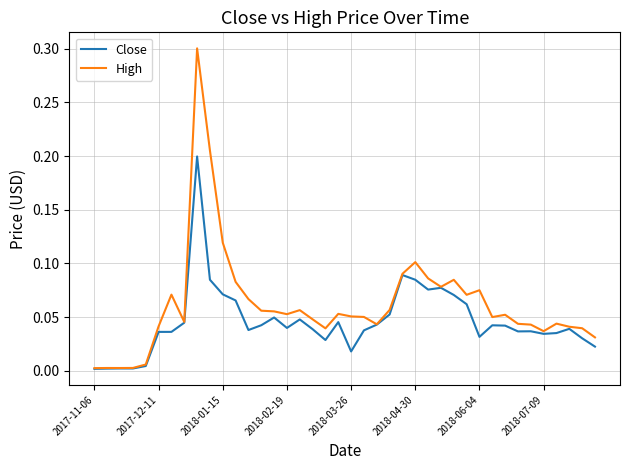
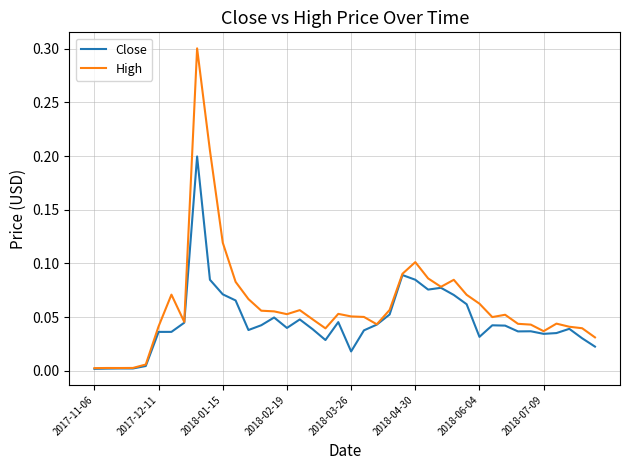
  {
    "Close": {
      "2017-12-11": 0.036,
      "2018-01-15": 0.071,
      "2018-02-19": 0.040,
      "2018-03-26": 0.018,
      "2018-04-30": 0.085,
      "2018-06-04": 0.032,
      "2018-07-09": 0.034
    },
    "High": {
      "2017-12-11": 0.041,
      "2018-01-15": 0.119,
      "2018-02-19": 0.053,
      "2018-03-26": 0.051,
      "2018-04-30": 0.101,
-     "2018-06-04": 0.075,
+     "2018-06-04": 0.062,
      "2018-07-09": 0.037
    }
  }
